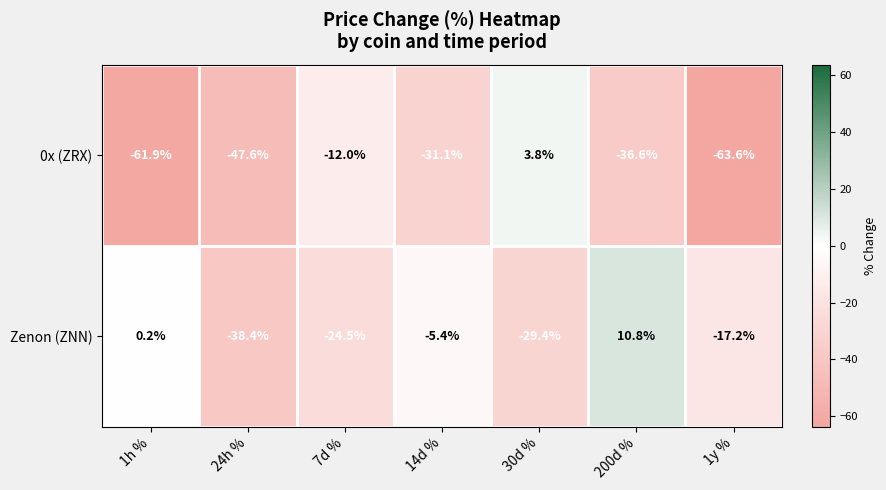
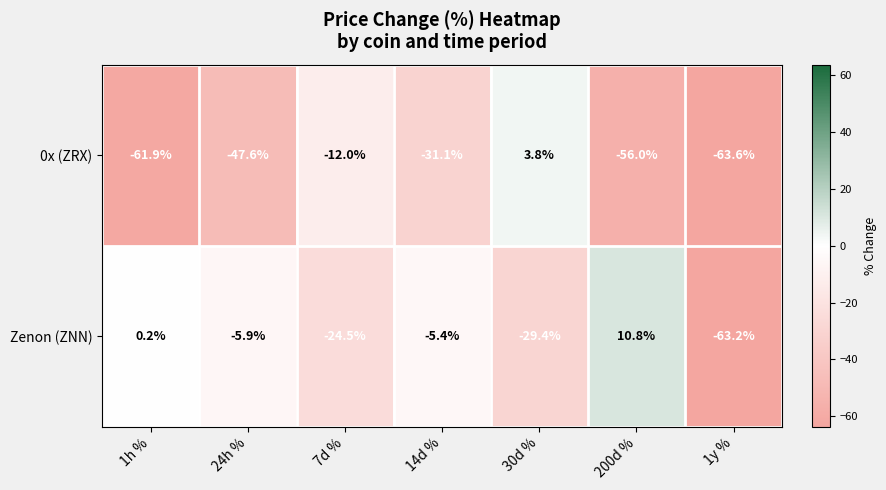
  {
    "0x (ZRX)": {
      "1h %": "-61.9%",
      "24h %": "-47.6%",
      "7d %": "-12.0%",
      "30d %": "3.8%",
-     "200d %": "-36.6%",
+     "200d %": "-56.0%",
      "1y %": "-63.6%"
    },
    "Zenon (ZNN)": {
      "1h %": "0.2%",
-     "24h %": "-38.4%",
+     "24h %": "-5.9%",
      "14d %": "-5.4%",
      "200d %": "10.8%",
-     "1y %": "-17.2%"
+     "1y %": "-63.2%"
    }
  }
